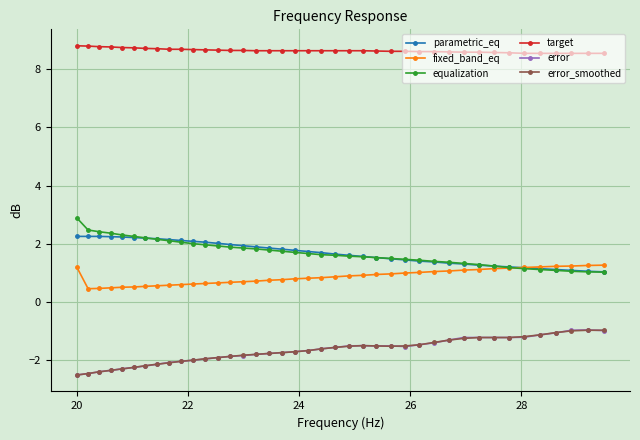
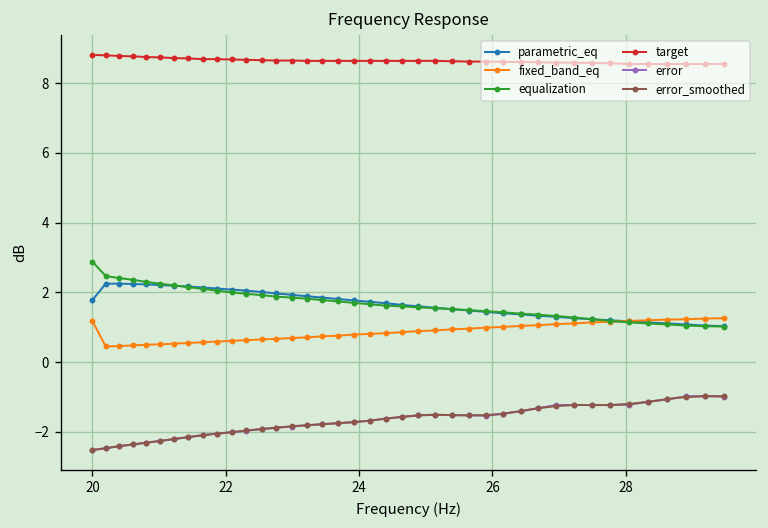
  {
    "parametric_eq": {
-     "20": 2.3
+     "20": 1.8
    },
    "fixed_band_eq": {
      "20": 1.2
    },
    "equalization": {
      "20": 2.9
    },
    "target": {
      "20": 8.8
    }
  }
